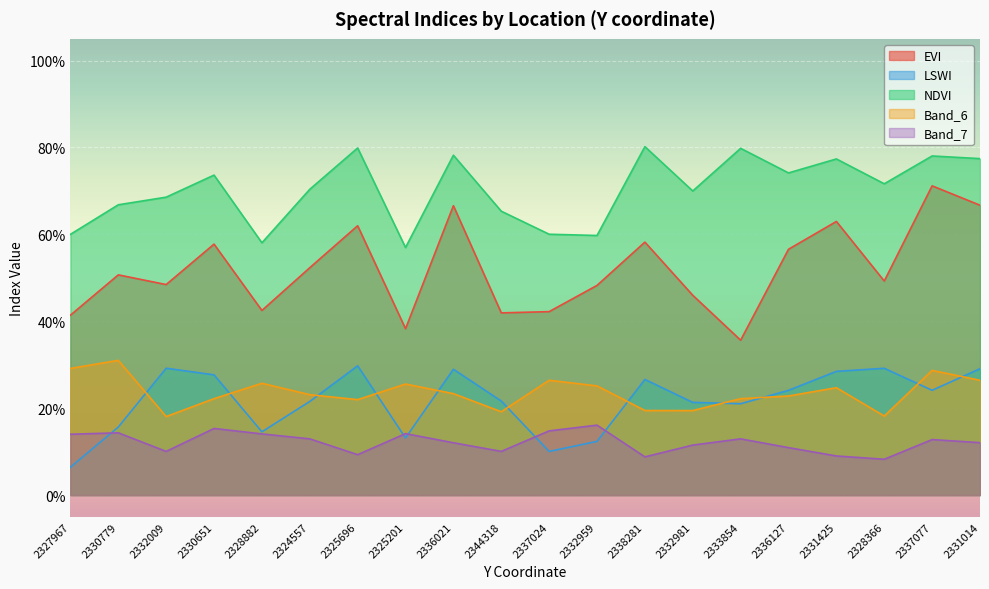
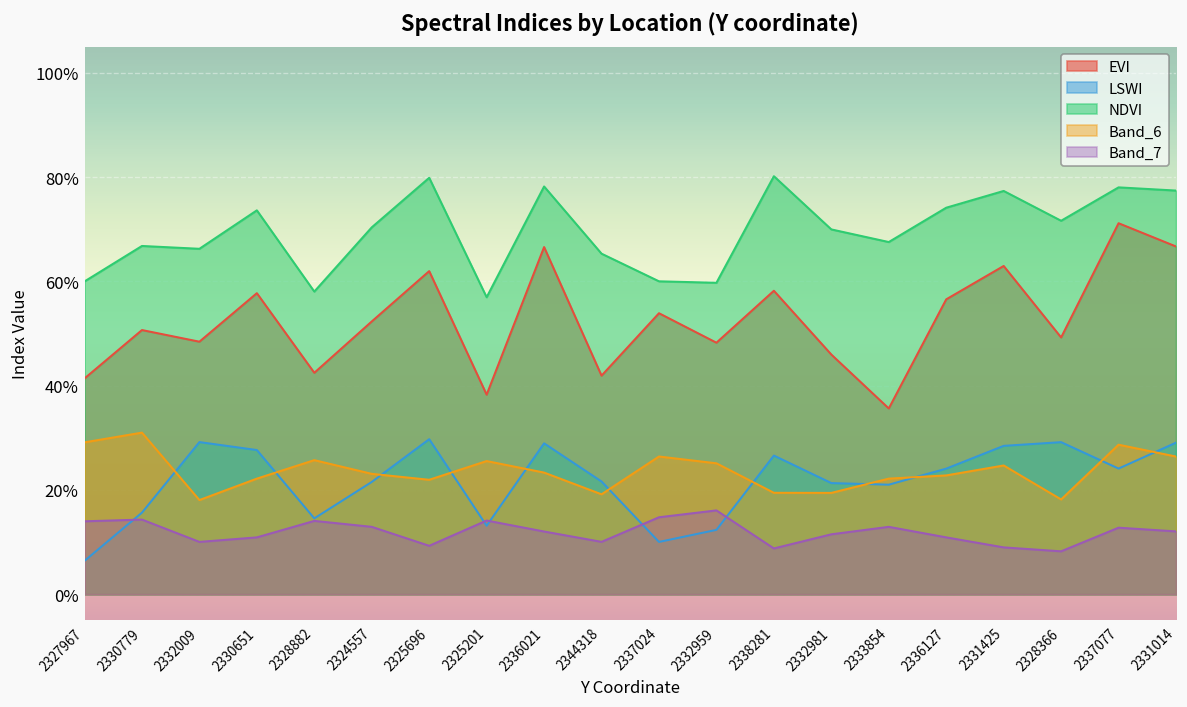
  {
    "EVI": {
      "2327967": "41%",
      "2330779": "51%",
      "2332009": "48%",
      "2330651": "58%",
      "2328882": "42%",
      "2324557": "52%",
      "2325696": "62%",
      "2325201": "38%",
      "2336021": "67%",
      "2344318": "42%",
-     "2337024": "42%",
+     "2337024": "54%",
      "2332959": "48%",
      "2338281": "58%",
      "2332981": "46%",
      "2333854": "36%",
      "2336127": "57%",
      "2331425": "63%",
      "2328366": "49%",
      "2337077": "71%",
      "2331014": "67%"
    },
    "LSWI": {
      "2327967": "6%",
      "2330779": "16%",
      "2332009": "29%",
      "2330651": "28%",
      "2324557": "22%",
      "2325696": "30%",
      "2325201": "13%",
      "2336021": "29%",
      "2344318": "22%",
      "2337024": "10%",
      "2332959": "12%",
      "2338281": "27%",
      "2332981": "21%",
      "2333854": "21%",
      "2336127": "24%",
      "2331425": "28%",
      "2328366": "29%",
      "2337077": "24%",
      "2331014": "29%"
    },
    "NDVI": {
      "2327967": "60%",
      "2330779": "67%",
-     "2332009": "69%",
+     "2332009": "66%",
      "2330651": "74%",
      "2328882": "58%",
      "2324557": "70%",
      "2325696": "80%",
      "2325201": "57%",
      "2336021": "78%",
      "2344318": "65%",
      "2337024": "60%",
      "2332959": "60%",
      "2338281": "80%",
      "2332981": "70%",
-     "2333854": "80%",
+     "2333854": "68%",
      "2336127": "74%",
      "2331425": "77%",
      "2328366": "72%",
      "2337077": "78%",
      "2331014": "77%"
    },
    "Band_6": {
      "2327967": "29%",
      "2330779": "31%",
      "2332009": "18%",
      "2330651": "22%",
      "2328882": "26%",
      "2324557": "23%",
      "2325696": "22%",
      "2325201": "26%",
      "2336021": "23%",
      "2344318": "19%",
      "2337024": "26%",
      "2332959": "25%",
      "2338281": "19%",
      "2332981": "19%",
      "2333854": "22%",
      "2336127": "23%",
      "2331425": "25%",
      "2328366": "18%",
      "2337077": "29%",
      "2331014": "26%"
    },
    "Band_7": {
      "2327967": "14%",
      "2330779": "14%",
      "2332009": "10%",
-     "2330651": "15%",
+     "2330651": "11%",
      "2324557": "13%",
      "2325696": "9%",
      "2325201": "14%",
      "2336021": "12%",
      "2344318": "10%",
      "2337024": "15%",
      "2332959": "16%",
      "2338281": "9%",
      "2332981": "11%",
      "2333854": "13%",
      "2336127": "11%",
      "2331425": "9%",
      "2328366": "8%",
      "2337077": "13%",
      "2331014": "12%"
    }
  }
